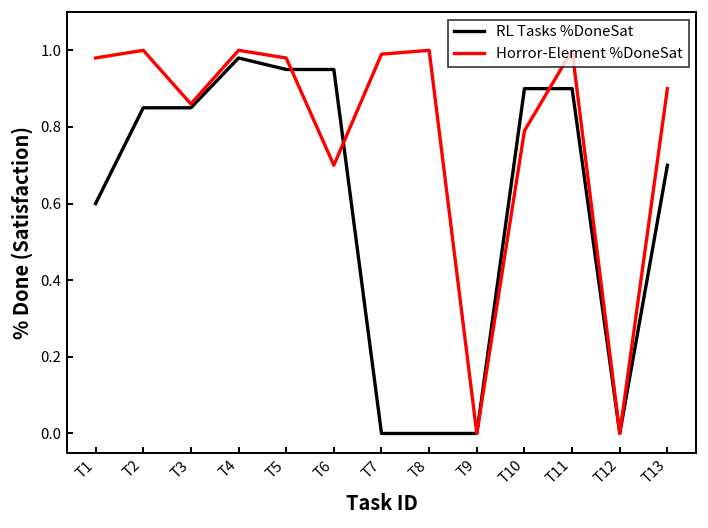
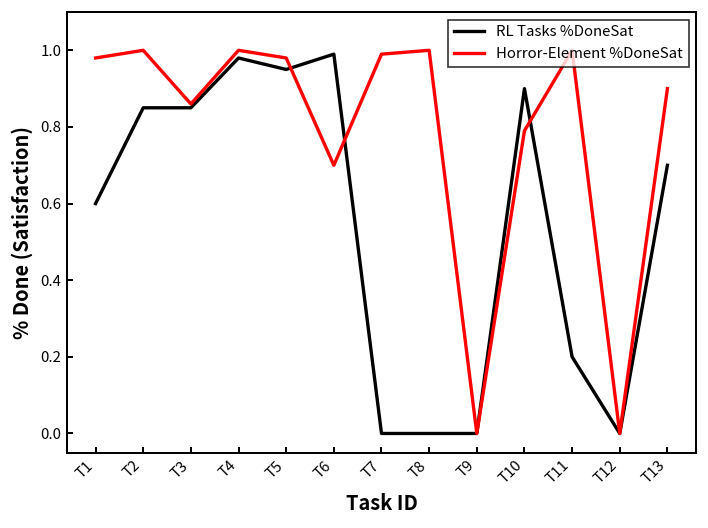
  {
    "RL Tasks %DoneSat": {
      "T1": 0.60,
      "T2": 0.85,
      "T3": 0.85,
      "T4": 0.98,
      "T5": 0.95,
-     "T6": 0.95,
+     "T6": 0.99,
      "T7": 0.00,
      "T8": 0.00,
      "T10": 0.90,
-     "T11": 0.9,
+     "T11": 0.2,
      "T13": 0.70
    },
    "Horror-Element %DoneSat": {
      "T1": 0.98,
      "T2": 1.00,
      "T3": 0.86,
      "T4": 1.00,
      "T5": 0.98,
      "T6": 0.70,
      "T7": 0.99,
      "T8": 1.00,
      "T10": 0.79,
      "T13": 0.90
    }
  }
